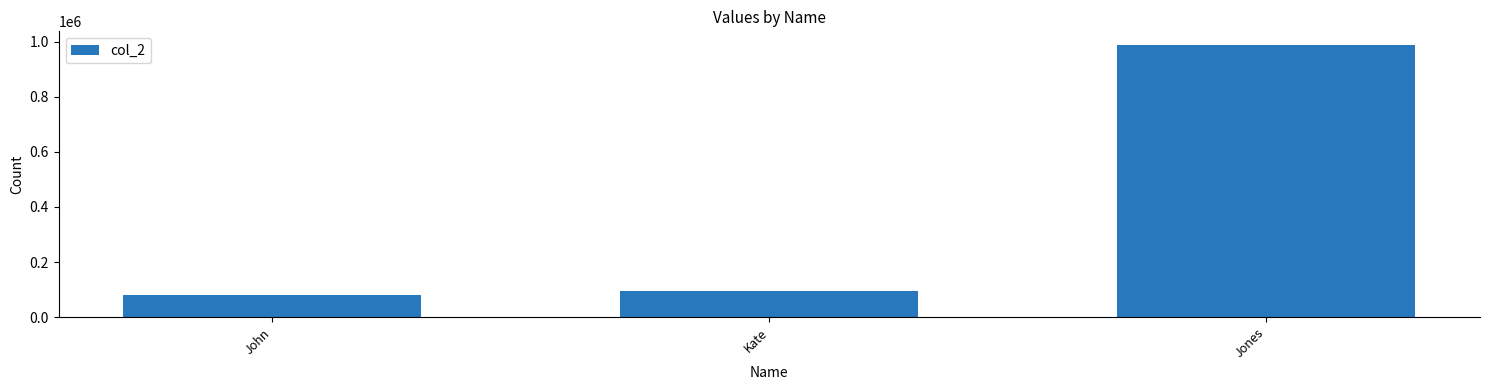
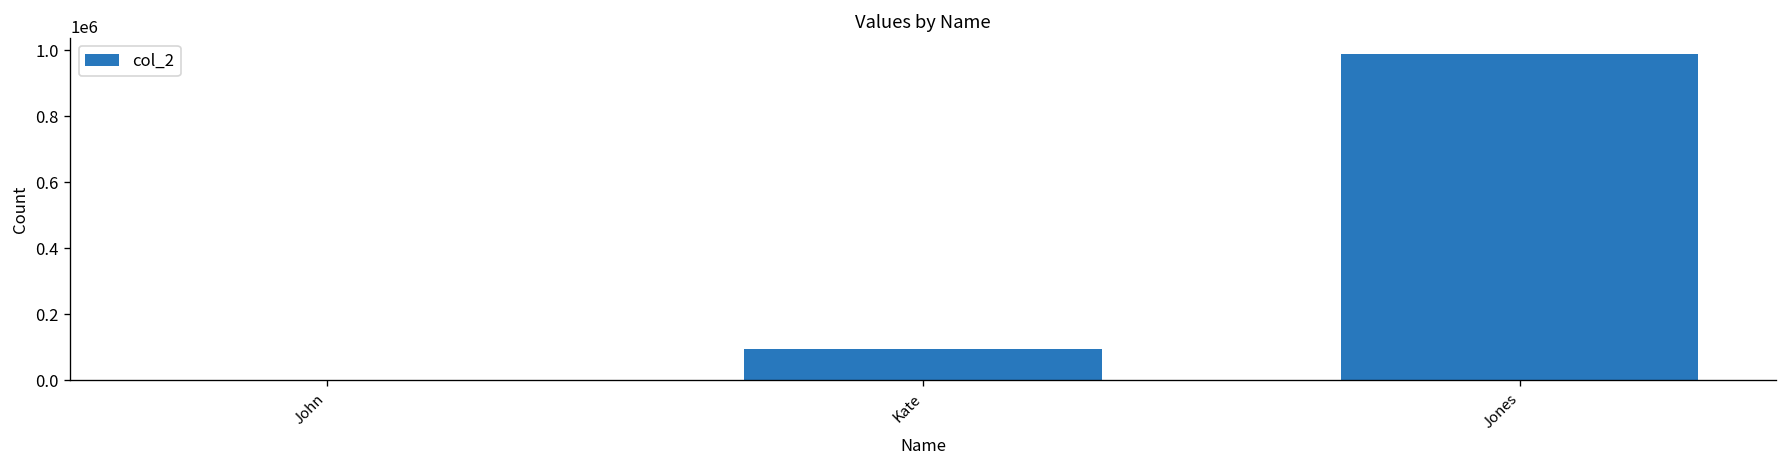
  {
-   "John": 80000,
+   "John": 0,
    "Kate": 100000,
    "Jones": 990000
  }
